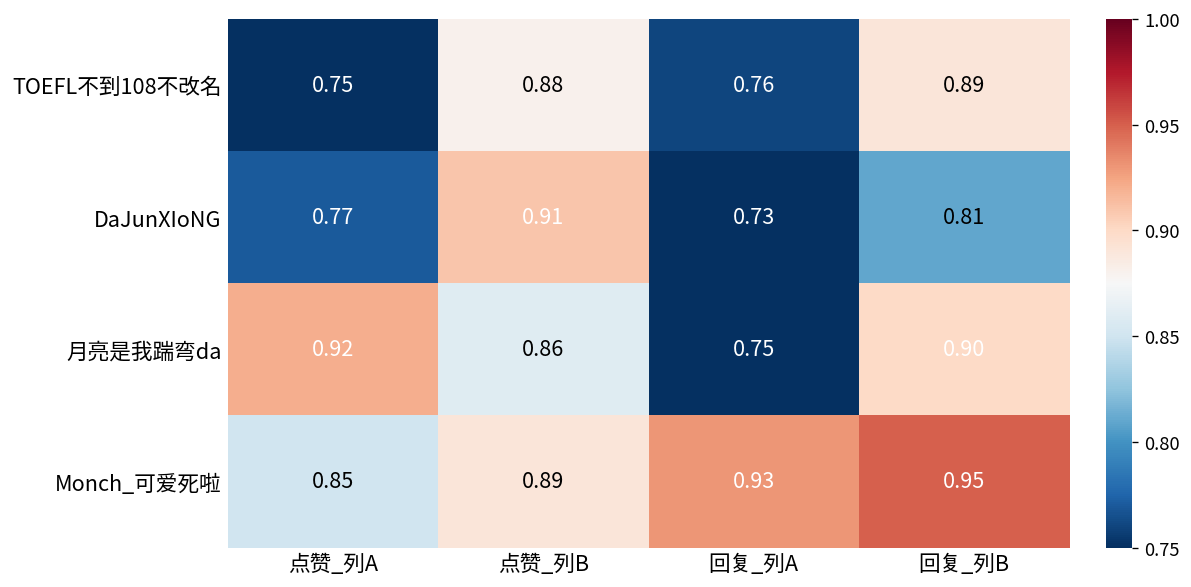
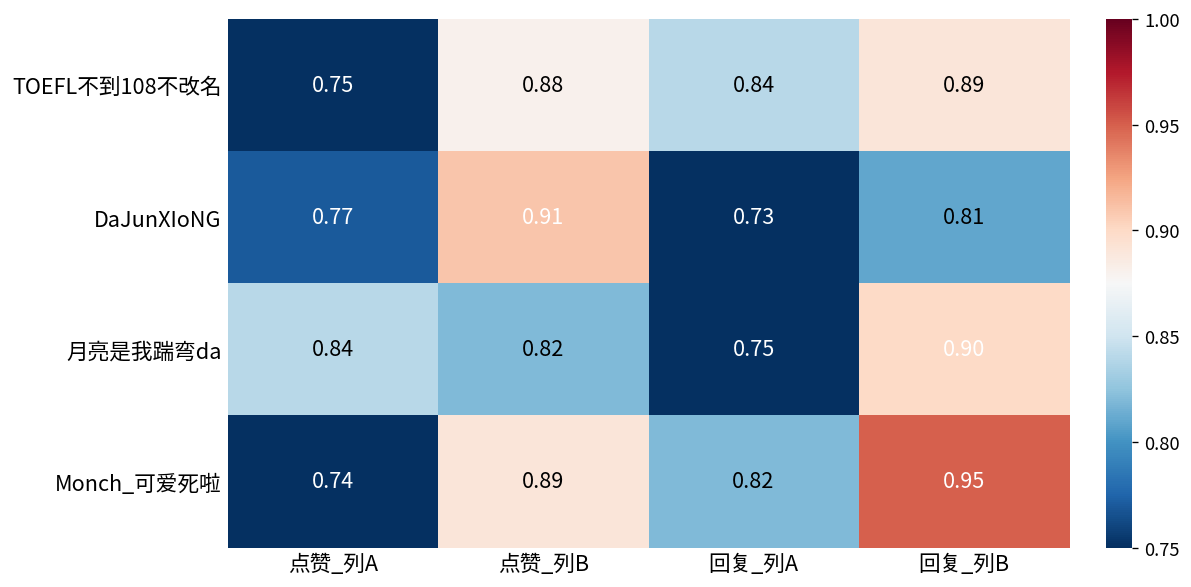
  {
    "TOEFL不到108不改名": {
      "点赞_列A": 0.75,
      "点赞_列B": 0.88,
-     "回复_列A": 0.76,
+     "回复_列A": 0.84,
      "回复_列B": 0.89
    },
    "DaJunXIoNG": {
      "点赞_列A": 0.77,
      "点赞_列B": 0.91,
      "回复_列A": 0.73,
      "回复_列B": 0.81
    },
    "月亮是我踹弯da": {
-     "点赞_列A": 0.92,
-     "点赞_列B": 0.86,
+     "点赞_列A": 0.84,
+     "点赞_列B": 0.82,
      "回复_列A": 0.75,
      "回复_列B": 0.90
    },
    "Monch_可爱死啦": {
-     "点赞_列A": 0.85,
+     "点赞_列A": 0.74,
      "点赞_列B": 0.89,
-     "回复_列A": 0.93,
+     "回复_列A": 0.82,
      "回复_列B": 0.95
    }
  }
